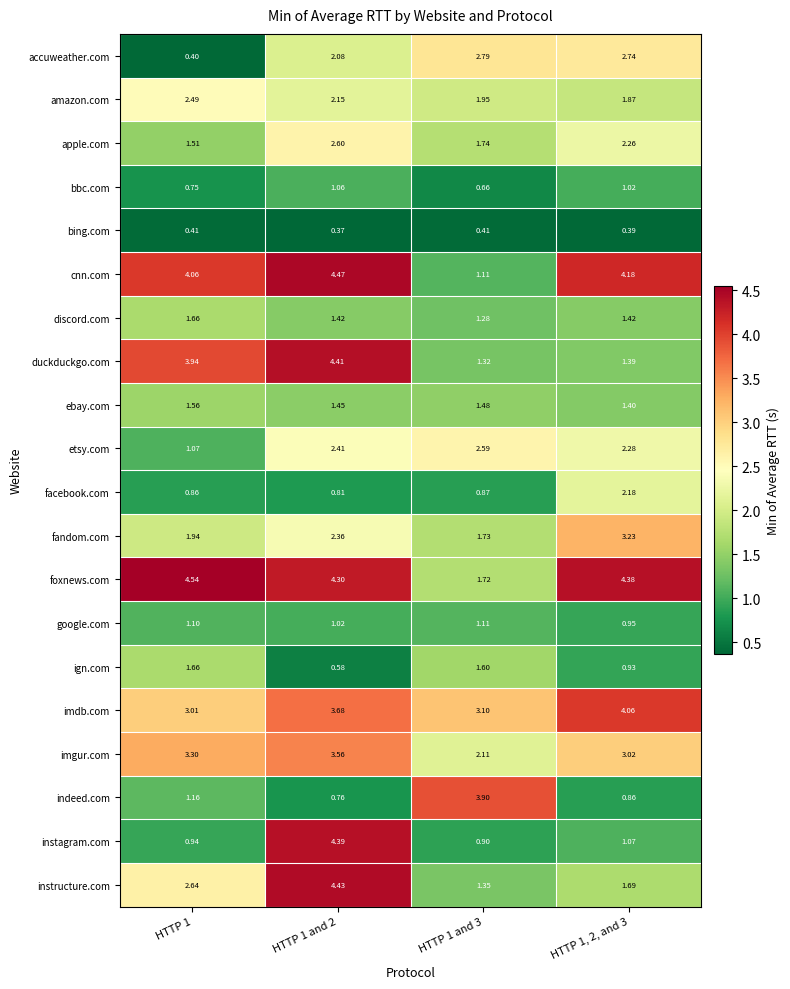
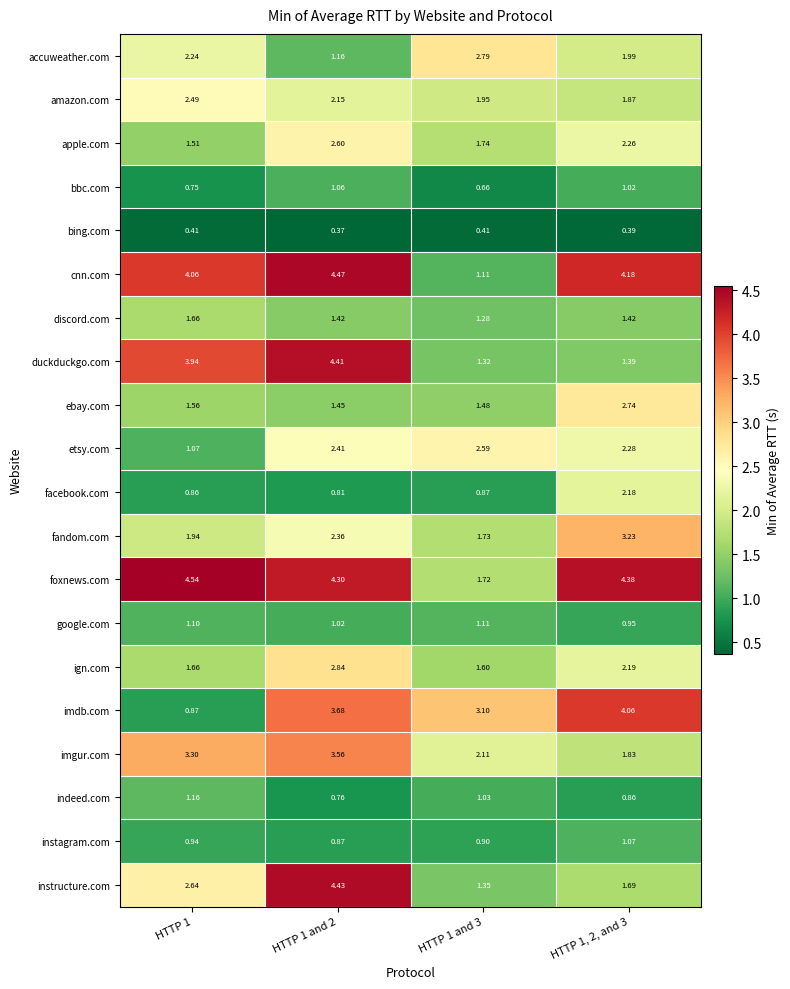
  {
    "accuweather.com": {
-     "HTTP 1": 0.40,
-     "HTTP 1 and 2": 2.08,
+     "HTTP 1": 2.24,
+     "HTTP 1 and 2": 1.16,
      "HTTP 1 and 3": 2.79,
-     "HTTP 1, 2, and 3": 2.74
+     "HTTP 1, 2, and 3": 1.99
    },
    "amazon.com": {
      "HTTP 1": 2.49,
      "HTTP 1 and 2": 2.15,
      "HTTP 1 and 3": 1.95,
      "HTTP 1, 2, and 3": 1.87
    },
    "apple.com": {
      "HTTP 1": 1.51,
      "HTTP 1 and 2": 2.60,
      "HTTP 1 and 3": 1.74,
      "HTTP 1, 2, and 3": 2.26
    },
    "bbc.com": {
      "HTTP 1": 0.75,
      "HTTP 1 and 2": 1.06,
      "HTTP 1 and 3": 0.66,
      "HTTP 1, 2, and 3": 1.02
    },
    "bing.com": {
      "HTTP 1": 0.41,
      "HTTP 1 and 2": 0.37,
      "HTTP 1 and 3": 0.41,
      "HTTP 1, 2, and 3": 0.39
    },
    "cnn.com": {
      "HTTP 1": 4.06,
      "HTTP 1 and 2": 4.47,
      "HTTP 1 and 3": 1.11,
      "HTTP 1, 2, and 3": 4.18
    },
    "discord.com": {
      "HTTP 1": 1.66,
      "HTTP 1 and 2": 1.42,
      "HTTP 1 and 3": 1.28,
      "HTTP 1, 2, and 3": 1.42
    },
    "duckduckgo.com": {
      "HTTP 1": 3.94,
      "HTTP 1 and 2": 4.41,
      "HTTP 1 and 3": 1.32,
      "HTTP 1, 2, and 3": 1.39
    },
    "ebay.com": {
      "HTTP 1": 1.56,
      "HTTP 1 and 2": 1.45,
      "HTTP 1 and 3": 1.48,
-     "HTTP 1, 2, and 3": 1.40
+     "HTTP 1, 2, and 3": 2.74
    },
    "etsy.com": {
      "HTTP 1": 1.07,
      "HTTP 1 and 2": 2.41,
      "HTTP 1 and 3": 2.59,
      "HTTP 1, 2, and 3": 2.28
    },
    "facebook.com": {
      "HTTP 1": 0.86,
      "HTTP 1 and 2": 0.81,
      "HTTP 1 and 3": 0.87,
      "HTTP 1, 2, and 3": 2.18
    },
    "fandom.com": {
      "HTTP 1": 1.94,
      "HTTP 1 and 2": 2.36,
      "HTTP 1 and 3": 1.73,
      "HTTP 1, 2, and 3": 3.23
    },
    "foxnews.com": {
      "HTTP 1": 4.54,
      "HTTP 1 and 2": 4.30,
      "HTTP 1 and 3": 1.72,
      "HTTP 1, 2, and 3": 4.38
    },
    "google.com": {
      "HTTP 1": 1.10,
      "HTTP 1 and 2": 1.02,
      "HTTP 1 and 3": 1.11,
      "HTTP 1, 2, and 3": 0.95
    },
    "ign.com": {
      "HTTP 1": 1.66,
-     "HTTP 1 and 2": 0.58,
+     "HTTP 1 and 2": 2.84,
      "HTTP 1 and 3": 1.60,
-     "HTTP 1, 2, and 3": 0.93
+     "HTTP 1, 2, and 3": 2.19
    },
    "imdb.com": {
-     "HTTP 1": 3.01,
+     "HTTP 1": 0.87,
      "HTTP 1 and 2": 3.68,
      "HTTP 1 and 3": 3.10,
      "HTTP 1, 2, and 3": 4.06
    },
    "imgur.com": {
      "HTTP 1": 3.30,
      "HTTP 1 and 2": 3.56,
      "HTTP 1 and 3": 2.11,
-     "HTTP 1, 2, and 3": 3.02
+     "HTTP 1, 2, and 3": 1.83
    },
    "indeed.com": {
      "HTTP 1": 1.16,
      "HTTP 1 and 2": 0.76,
-     "HTTP 1 and 3": 3.90,
+     "HTTP 1 and 3": 1.03,
      "HTTP 1, 2, and 3": 0.86
    },
    "instagram.com": {
      "HTTP 1": 0.94,
-     "HTTP 1 and 2": 4.39,
+     "HTTP 1 and 2": 0.87,
      "HTTP 1 and 3": 0.90,
      "HTTP 1, 2, and 3": 1.07
    },
    "instructure.com": {
      "HTTP 1": 2.64,
      "HTTP 1 and 2": 4.43,
      "HTTP 1 and 3": 1.35,
      "HTTP 1, 2, and 3": 1.69
    }
  }
